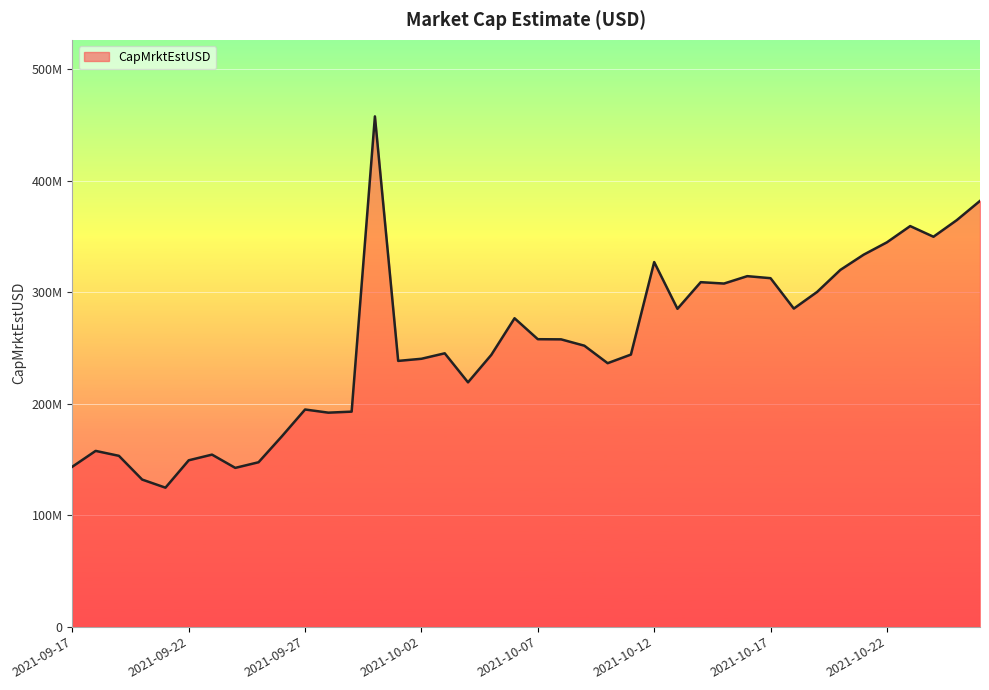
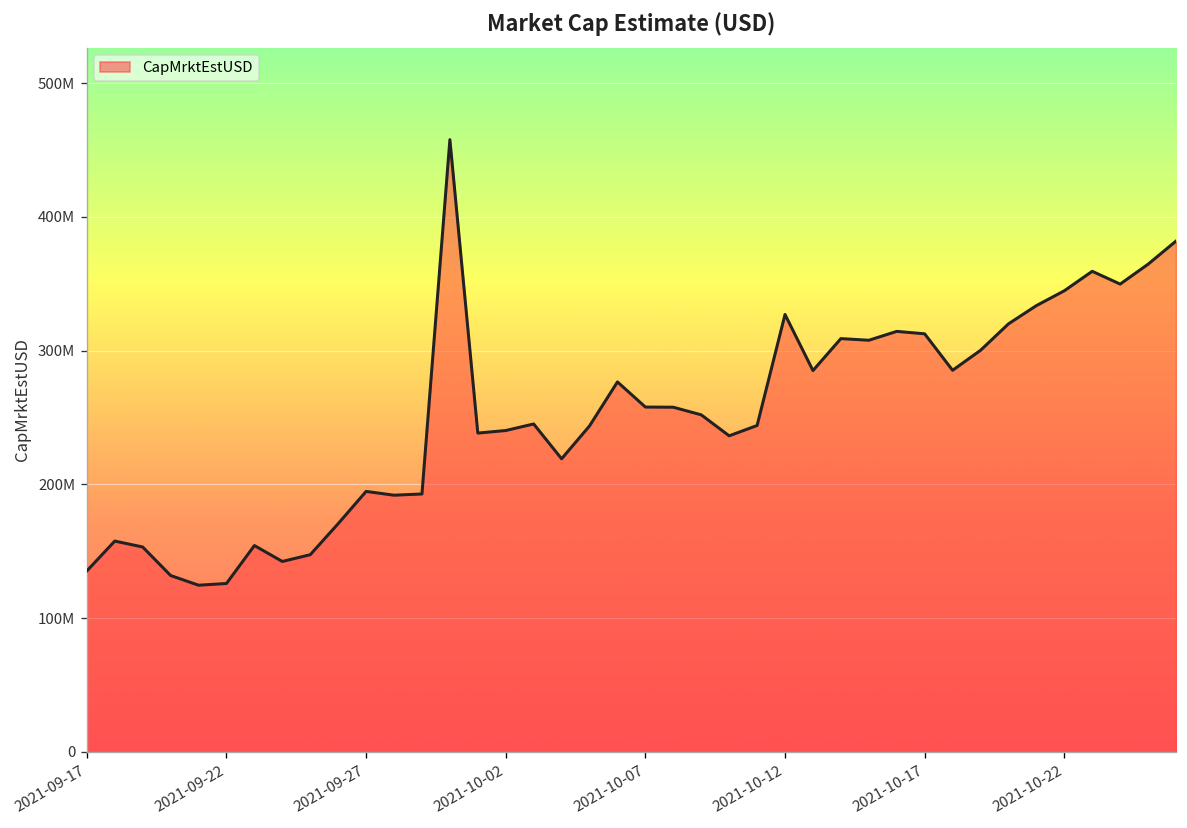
  {
-   "2021-09-17": 144000000,
-   "2021-09-22": 149000000,
+   "2021-09-17": 135000000,
+   "2021-09-22": 126000000,
    "2021-09-27": 195000000,
    "2021-10-02": 240000000,
    "2021-10-07": 258000000,
    "2021-10-12": 327000000,
    "2021-10-17": 313000000,
    "2021-10-22": 345000000
  }
